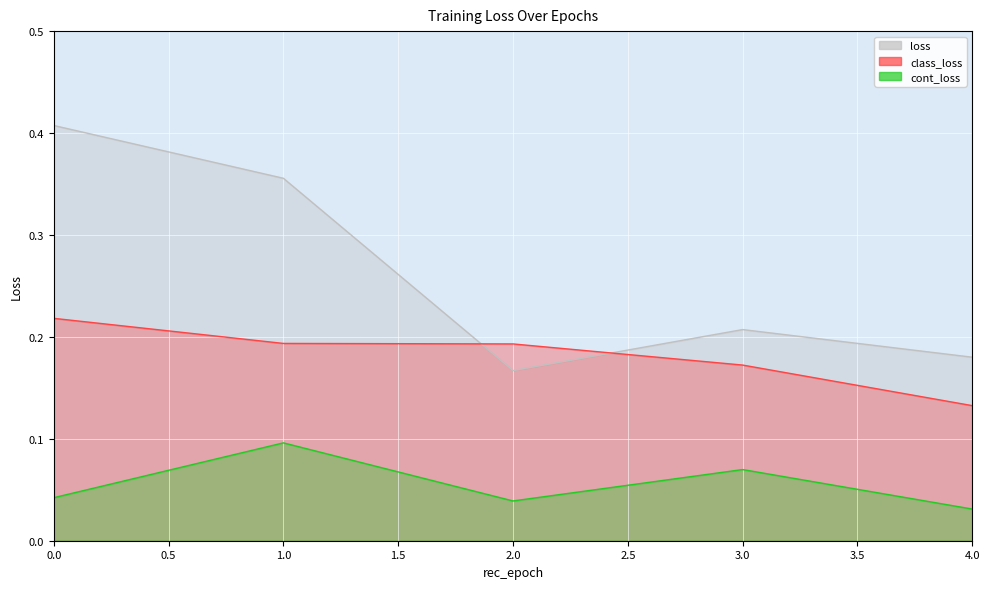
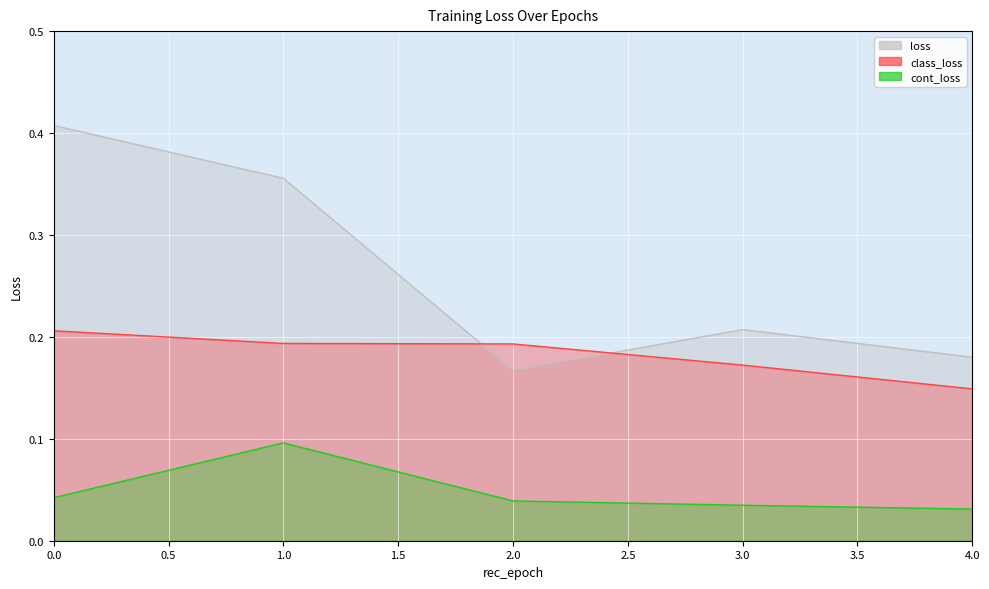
  {
    "loss": {
      "0.0": 0.407,
      "1.0": 0.356,
      "2.0": 0.167,
      "3.0": 0.207,
      "4.0": 0.180
    },
    "class_loss": {
-     "0.0": 0.218,
+     "0.0": 0.206,
      "1.0": 0.194,
      "2.0": 0.193,
      "3.0": 0.172,
-     "4.0": 0.133
+     "4.0": 0.149
    },
    "cont_loss": {
      "0.0": 0.042,
      "1.0": 0.096,
      "2.0": 0.039,
-     "3.0": 0.070,
+     "3.0": 0.035,
      "4.0": 0.031
    }
  }
